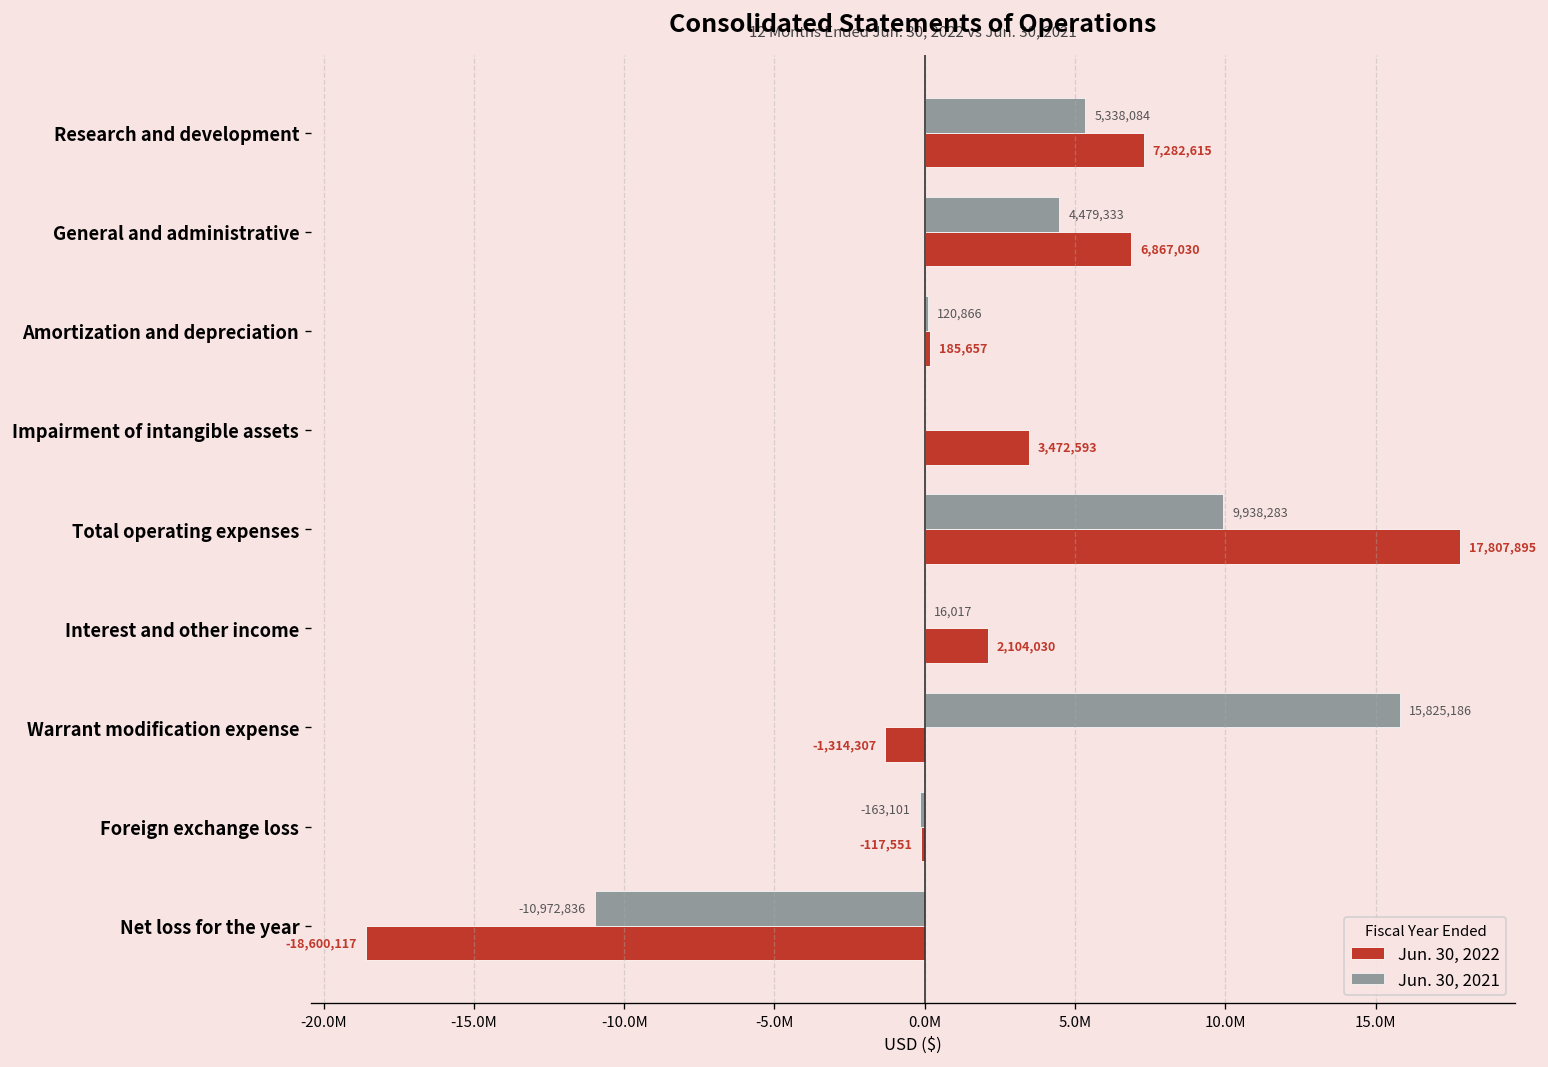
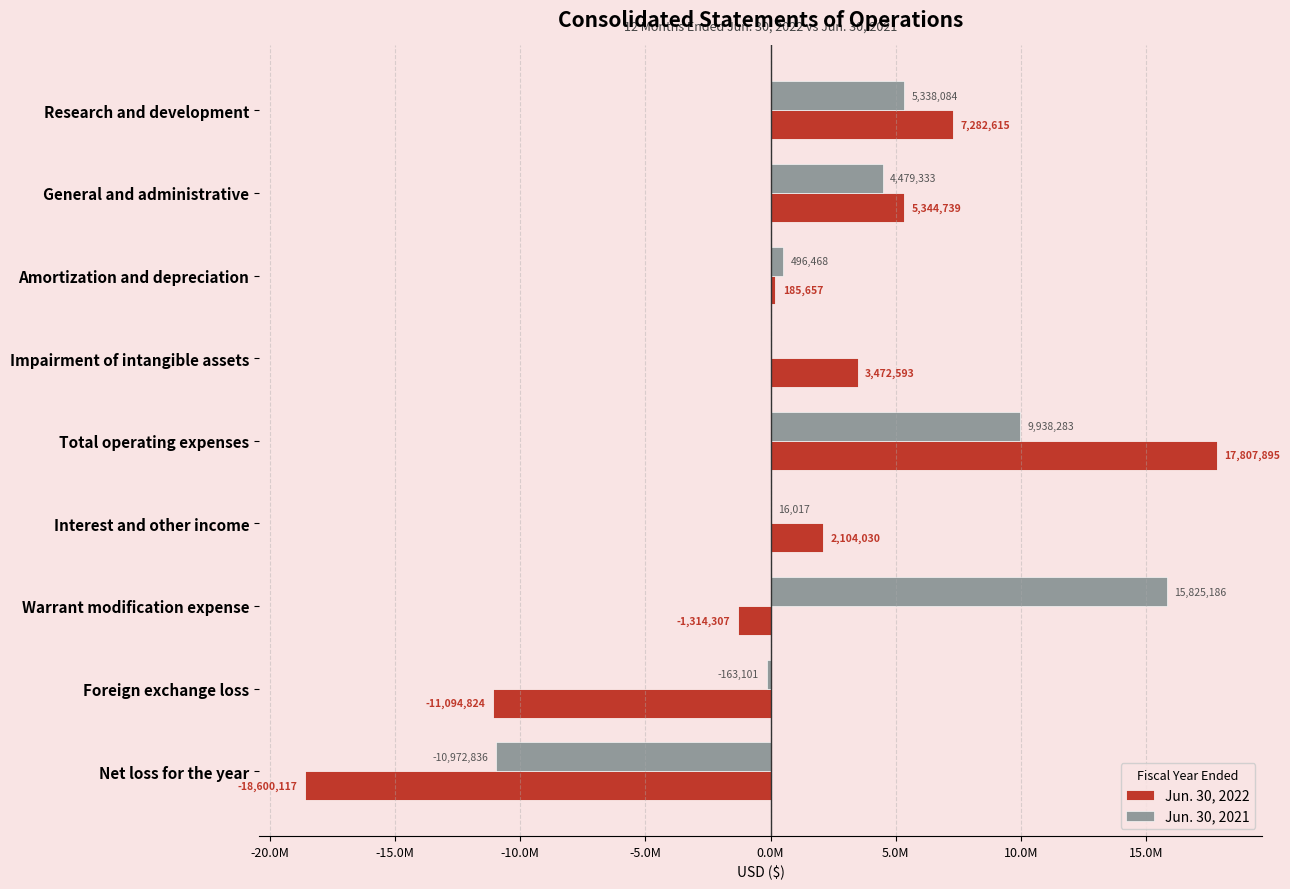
  {
    "Jun. 30, 2022": {
      "Research and development": "7,282,615",
-     "General and administrative": "6,867,030",
+     "General and administrative": "5,344,739",
      "Amortization and depreciation": "185,657",
      "Impairment of intangible assets": "3,472,593",
      "Total operating expenses": "17,807,895",
      "Interest and other income": "2,104,030",
      "Warrant modification expense": "-1,314,307",
-     "Foreign exchange loss": "-117,551",
+     "Foreign exchange loss": "-11,094,824",
      "Net loss for the year": "-18,600,117"
    },
    "Jun. 30, 2021": {
      "Research and development": "5,338,084",
      "General and administrative": "4,479,333",
-     "Amortization and depreciation": "120,866",
+     "Amortization and depreciation": "496,468",
      "Total operating expenses": "9,938,283",
      "Interest and other income": "16,017",
      "Warrant modification expense": "15,825,186",
      "Foreign exchange loss": "-163,101",
      "Net loss for the year": "-10,972,836"
    }
  }
